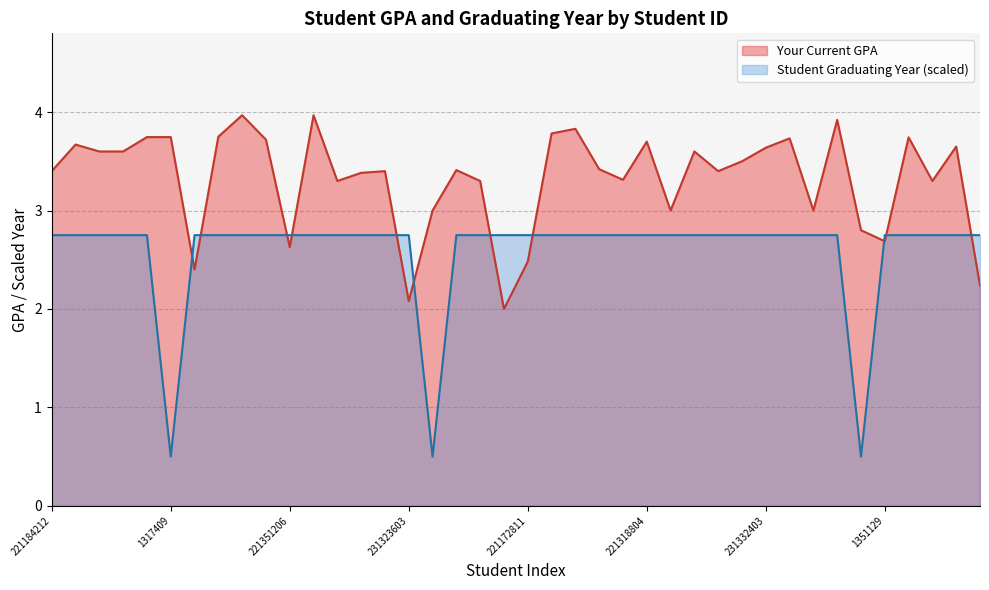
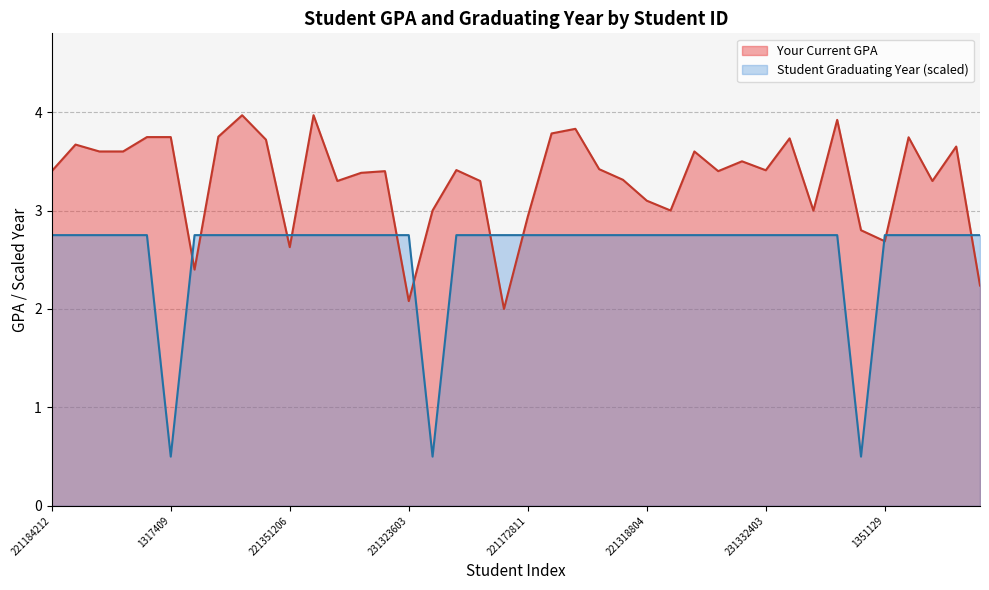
  {
    "Your Current GPA": {
      "221184212": 3.4,
      "221351206": 2.6,
      "231323603": 2.1,
-     "221172811": 2.5,
-     "221318804": 3.7,
-     "231332403": 3.6,
+     "221172811": 2.9,
+     "221318804": 3.1,
+     "231332403": 3.4,
      "1351129": 2.7
    },
    "Student Graduating Year (scaled)": {
      "221184212": 2.8,
      "221351206": 2.8,
      "231323603": 2.8,
      "221172811": 2.8,
      "221318804": 2.8,
      "231332403": 2.8,
      "1351129": 2.8
    }
  }
